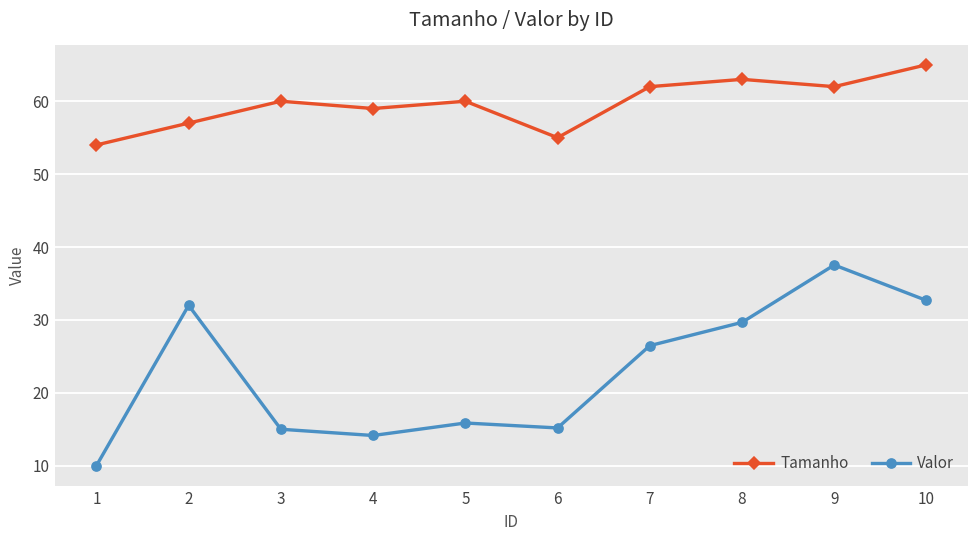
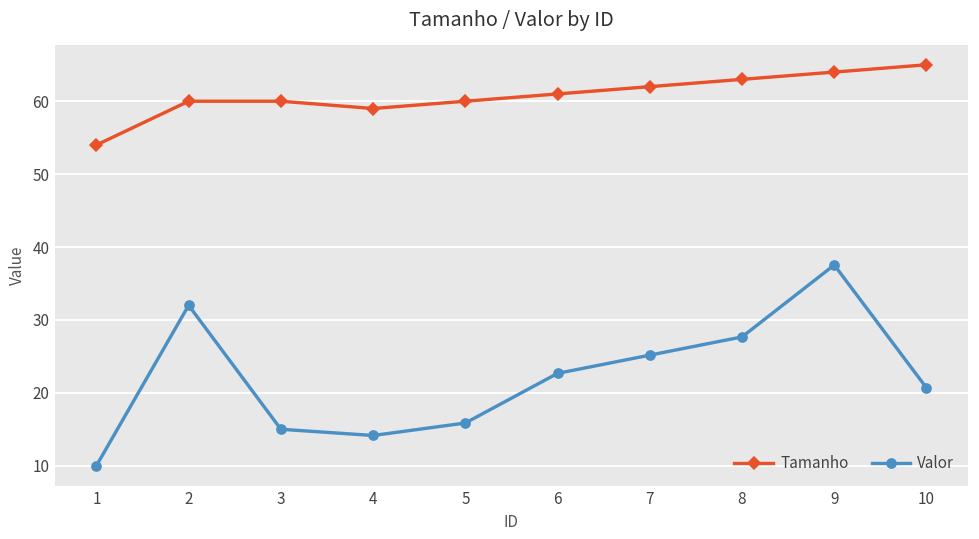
  {
    "Tamanho": {
      "1": 54,
-     "2": 57,
+     "2": 60,
      "3": 60,
      "4": 59,
      "5": 60,
-     "6": 55,
+     "6": 61,
      "7": 62,
      "8": 63,
-     "9": 62,
+     "9": 64,
      "10": 65
    },
    "Valor": {
      "1": 10,
      "2": 32,
      "3": 15,
      "4": 14,
      "5": 16,
-     "6": 15,
-     "7": 26,
-     "8": 30,
+     "6": 23,
+     "7": 25,
+     "8": 28,
      "9": 38,
-     "10": 33
+     "10": 21
    }
  }
